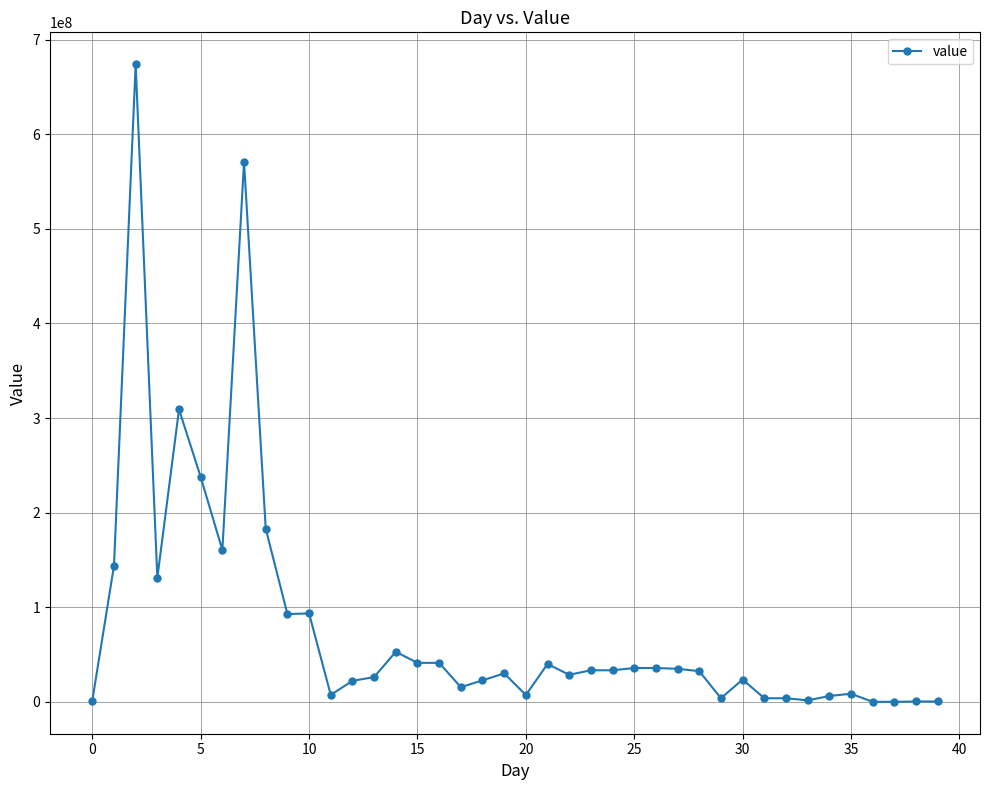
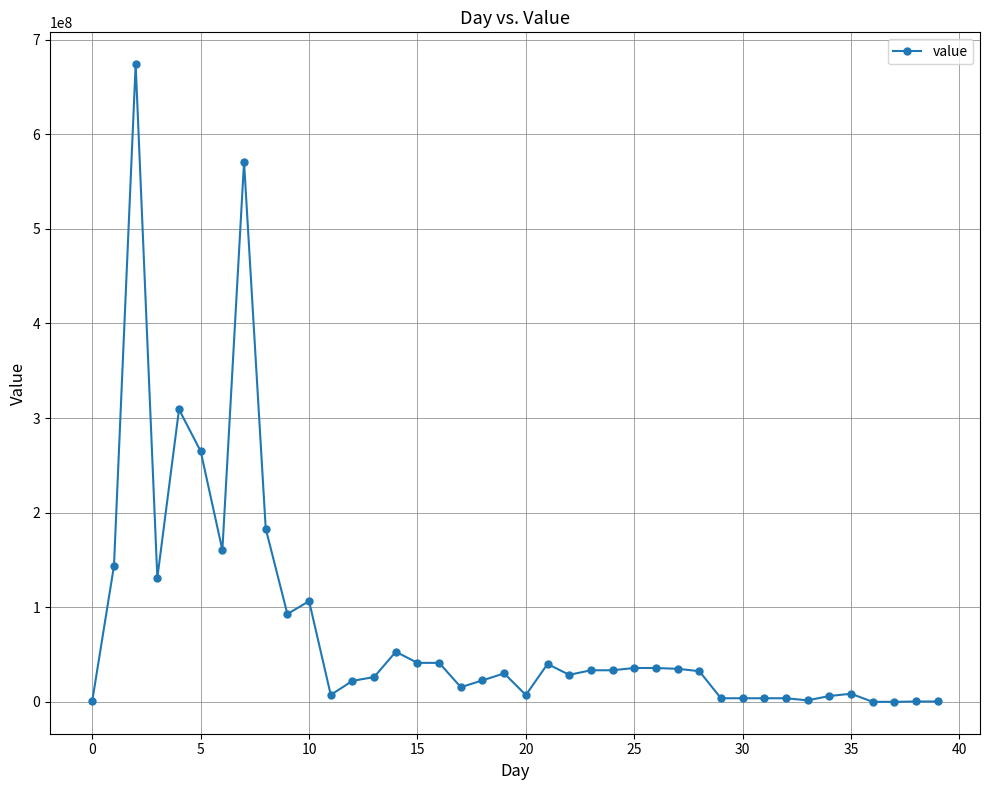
  {
    "0": 0,
-   "5": 240000000,
-   "10": 90000000,
+   "5": 260000000,
+   "10": 110000000,
    "15": 40000000,
    "20": 10000000,
    "25": 40000000,
-   "30": 20000000,
+   "30": 0,
    "35": 10000000
  }
